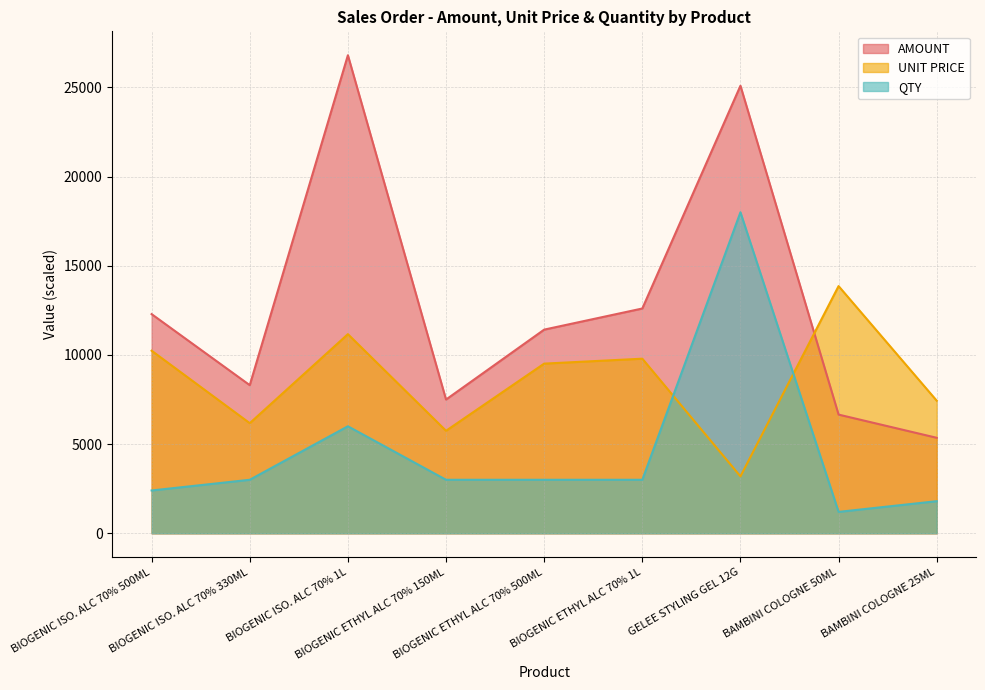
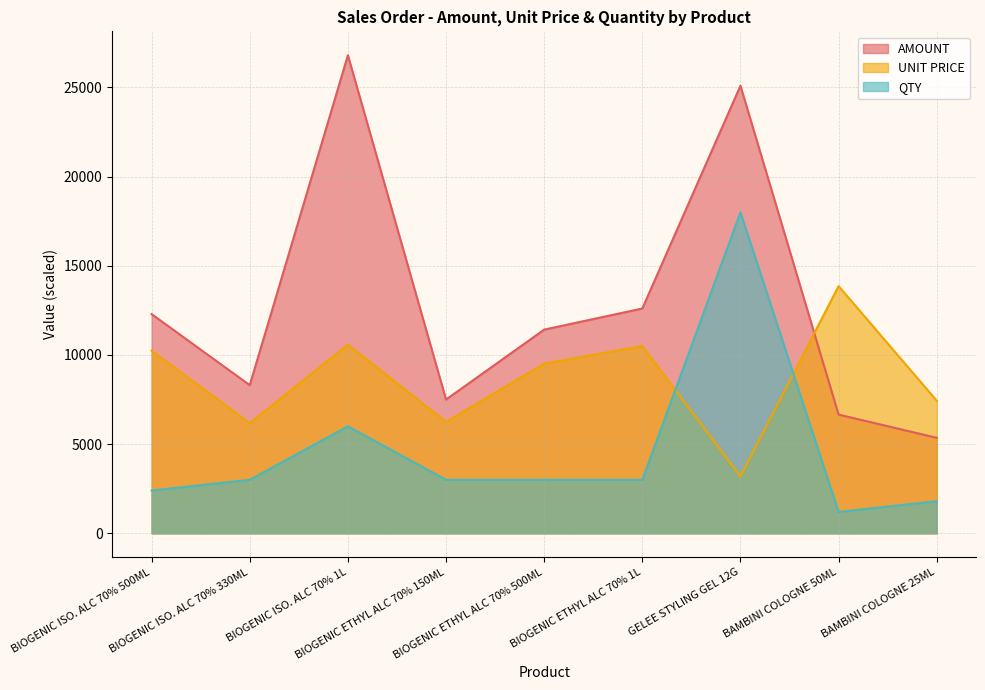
  {
    "AMOUNT": {
      "BIOGENIC ISO. ALC 70% 500ML": 12300,
      "BIOGENIC ISO. ALC 70% 330ML": 8300,
      "BIOGENIC ISO. ALC 70% 1L": 26800,
      "BIOGENIC ETHYL ALC 70% 150ML": 7500,
      "BIOGENIC ETHYL ALC 70% 500ML": 11400,
      "BIOGENIC ETHYL ALC 70% 1L": 12600,
      "GELEE STYLING GEL 12G": 25100,
      "BAMBINI COLOGNE 50ML": 6700,
      "BAMBINI COLOGNE 25ML": 5400
    },
    "UNIT PRICE": {
      "BIOGENIC ISO. ALC 70% 500ML": 10200,
      "BIOGENIC ISO. ALC 70% 330ML": 6200,
-     "BIOGENIC ISO. ALC 70% 1L": 11200,
-     "BIOGENIC ETHYL ALC 70% 150ML": 5700,
+     "BIOGENIC ISO. ALC 70% 1L": 10600,
+     "BIOGENIC ETHYL ALC 70% 150ML": 6200,
      "BIOGENIC ETHYL ALC 70% 500ML": 9500,
-     "BIOGENIC ETHYL ALC 70% 1L": 9800,
+     "BIOGENIC ETHYL ALC 70% 1L": 10500,
      "GELEE STYLING GEL 12G": 3200,
      "BAMBINI COLOGNE 50ML": 13900,
      "BAMBINI COLOGNE 25ML": 7400
    },
    "QTY": {
      "BIOGENIC ISO. ALC 70% 500ML": 2400,
      "BIOGENIC ISO. ALC 70% 330ML": 3000,
      "BIOGENIC ISO. ALC 70% 1L": 6000,
      "BIOGENIC ETHYL ALC 70% 150ML": 3000,
      "BIOGENIC ETHYL ALC 70% 500ML": 3000,
      "BIOGENIC ETHYL ALC 70% 1L": 3000,
      "GELEE STYLING GEL 12G": 18000,
      "BAMBINI COLOGNE 50ML": 1200,
      "BAMBINI COLOGNE 25ML": 1800
    }
  }
